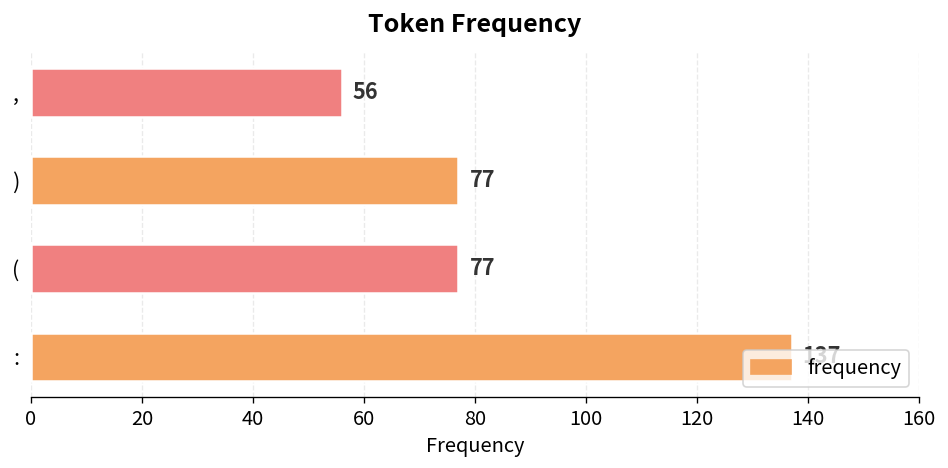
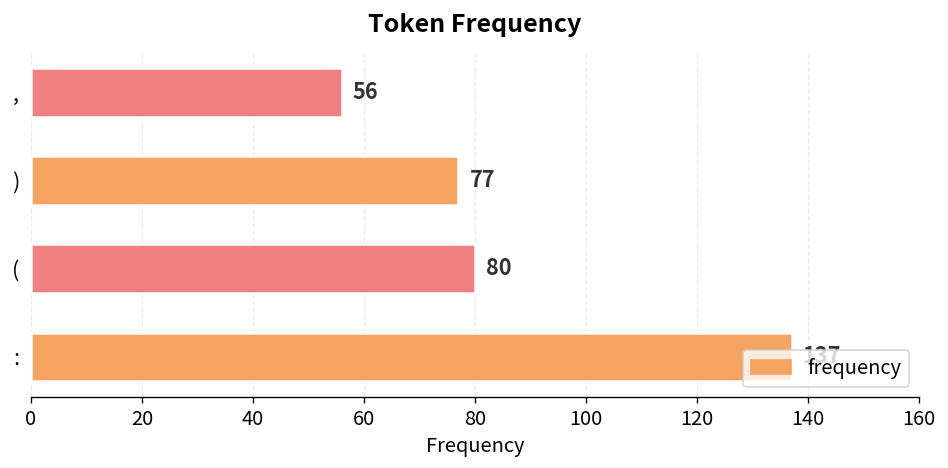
  {
    ",": 56,
    ")": 77,
-   "(": 77
+   "(": 80
  }
